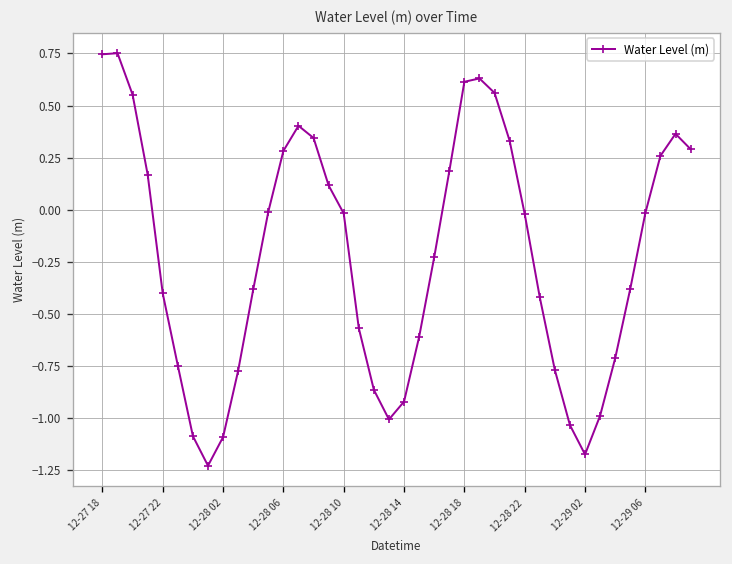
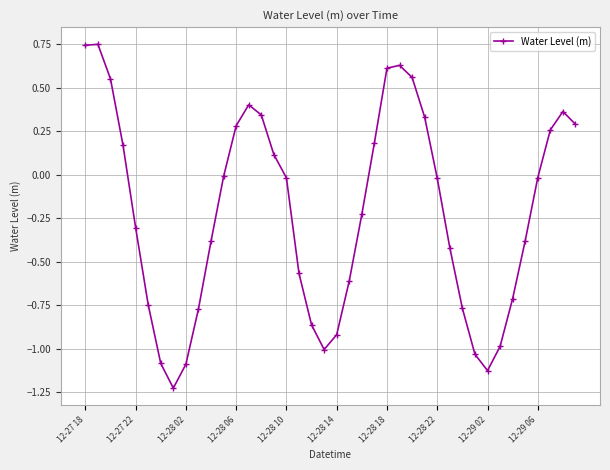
  {
    "12-27 18": 0.75,
-   "12-27 22": -0.40,
+   "12-27 22": -0.30,
    "12-28 02": -1.09,
    "12-28 06": 0.28,
    "12-28 10": -0.02,
    "12-28 14": -0.92,
    "12-28 18": 0.61,
    "12-28 22": -0.02,
-   "12-29 02": -1.17,
+   "12-29 02": -1.13,
    "12-29 06": -0.02
  }
